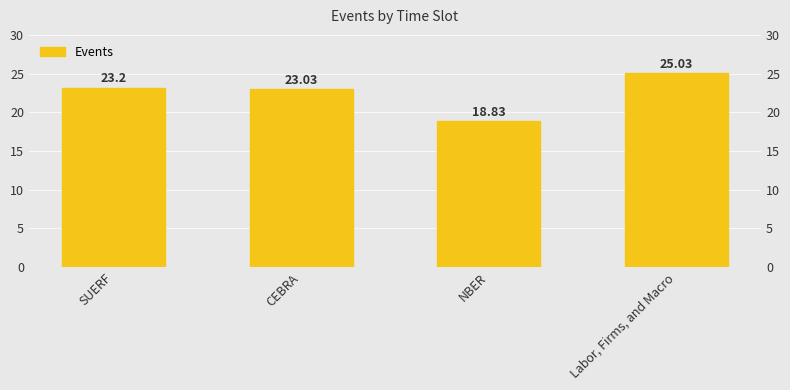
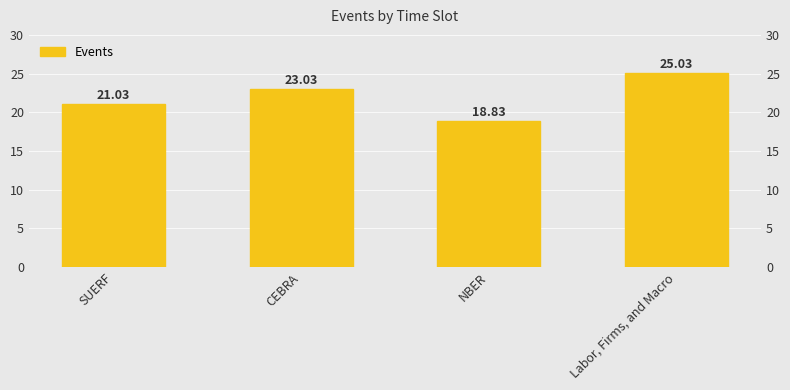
  {
-   "SUERF": 23.2,
+   "SUERF": 21.03,
    "CEBRA": 23.03,
    "NBER": 18.83,
    "Labor, Firms, and Macro": 25.03
  }
